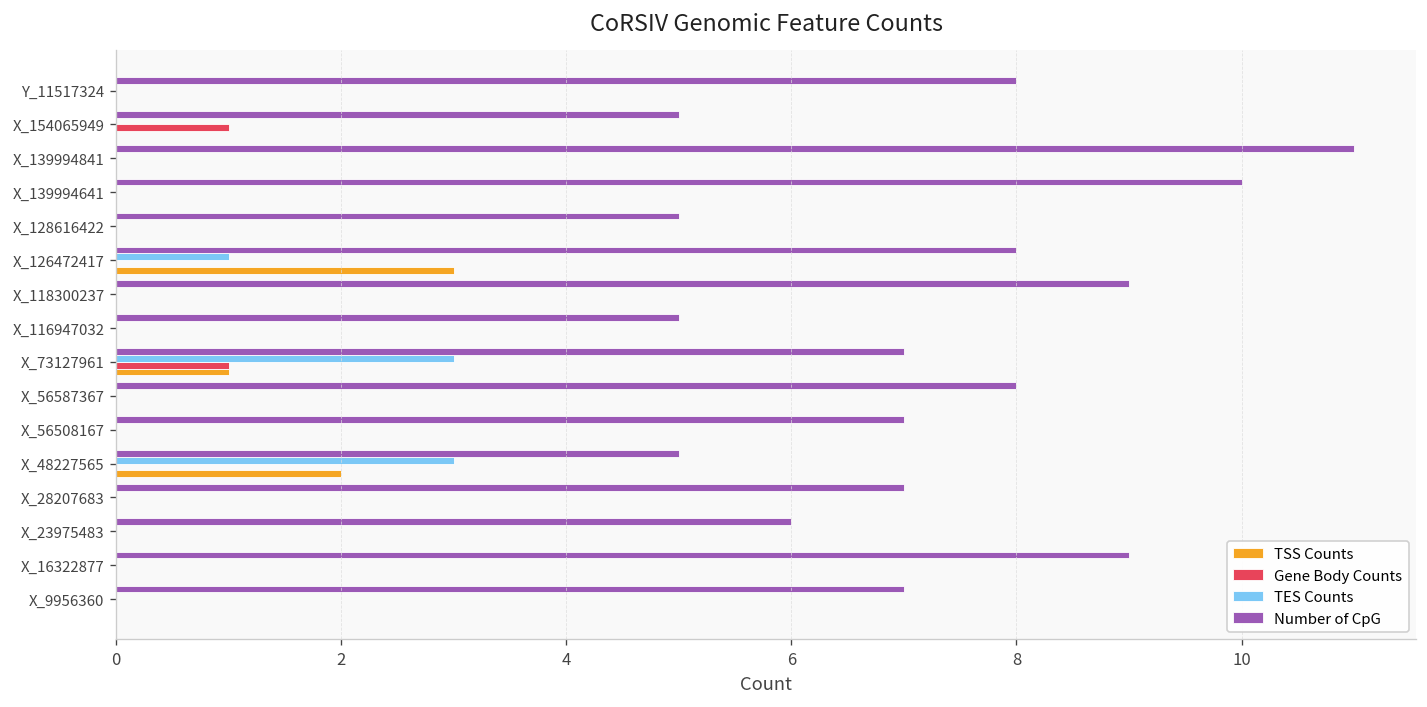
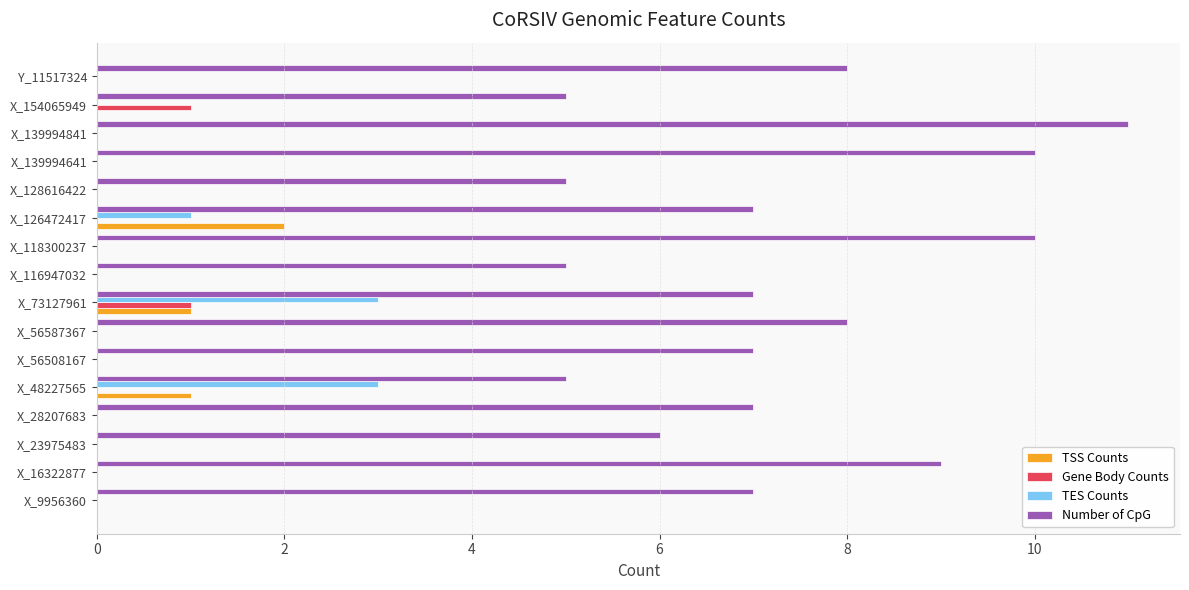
  {
    "TSS Counts": {
      "Y_11517324": 0,
      "X_154065949": 0,
      "X_139994841": 0,
      "X_139994641": 0,
      "X_128616422": 0,
-     "X_126472417": 3,
+     "X_126472417": 2,
      "X_118300237": 0,
      "X_116947032": 0,
      "X_73127961": 1,
      "X_56587367": 0,
      "X_56508167": 0,
-     "X_48227565": 2,
+     "X_48227565": 1,
      "X_28207683": 0,
      "X_23975483": 0,
      "X_16322877": 0,
      "X_9956360": 0
    },
    "Gene Body Counts": {
      "Y_11517324": 0,
      "X_154065949": 1,
      "X_139994841": 0,
      "X_139994641": 0,
      "X_128616422": 0,
      "X_126472417": 0,
      "X_118300237": 0,
      "X_116947032": 0,
      "X_73127961": 1,
      "X_56587367": 0,
      "X_56508167": 0,
      "X_48227565": 0,
      "X_28207683": 0,
      "X_23975483": 0,
      "X_16322877": 0,
      "X_9956360": 0
    },
    "TES Counts": {
      "Y_11517324": 0,
      "X_154065949": 0,
      "X_139994841": 0,
      "X_139994641": 0,
      "X_128616422": 0,
      "X_126472417": 1,
      "X_118300237": 0,
      "X_116947032": 0,
      "X_73127961": 3,
      "X_56587367": 0,
      "X_56508167": 0,
      "X_48227565": 3,
      "X_28207683": 0,
      "X_23975483": 0,
      "X_16322877": 0,
      "X_9956360": 0
    },
    "Number of CpG": {
      "Y_11517324": 8,
      "X_154065949": 5,
      "X_139994841": 11,
      "X_139994641": 10,
      "X_128616422": 5,
-     "X_126472417": 8,
-     "X_118300237": 9,
+     "X_126472417": 7,
+     "X_118300237": 10,
      "X_116947032": 5,
      "X_73127961": 7,
      "X_56587367": 8,
      "X_56508167": 7,
      "X_48227565": 5,
      "X_28207683": 7,
      "X_23975483": 6,
      "X_16322877": 9,
      "X_9956360": 7
    }
  }
